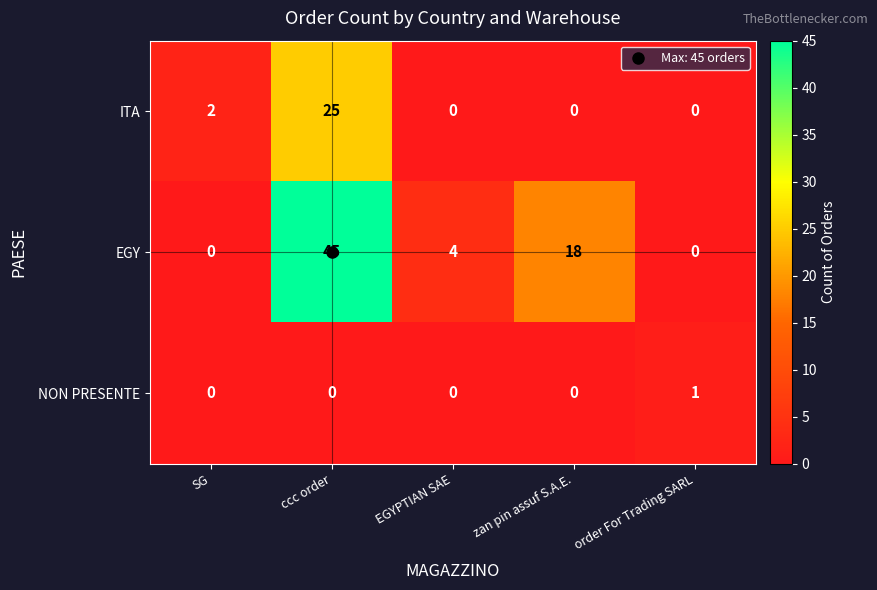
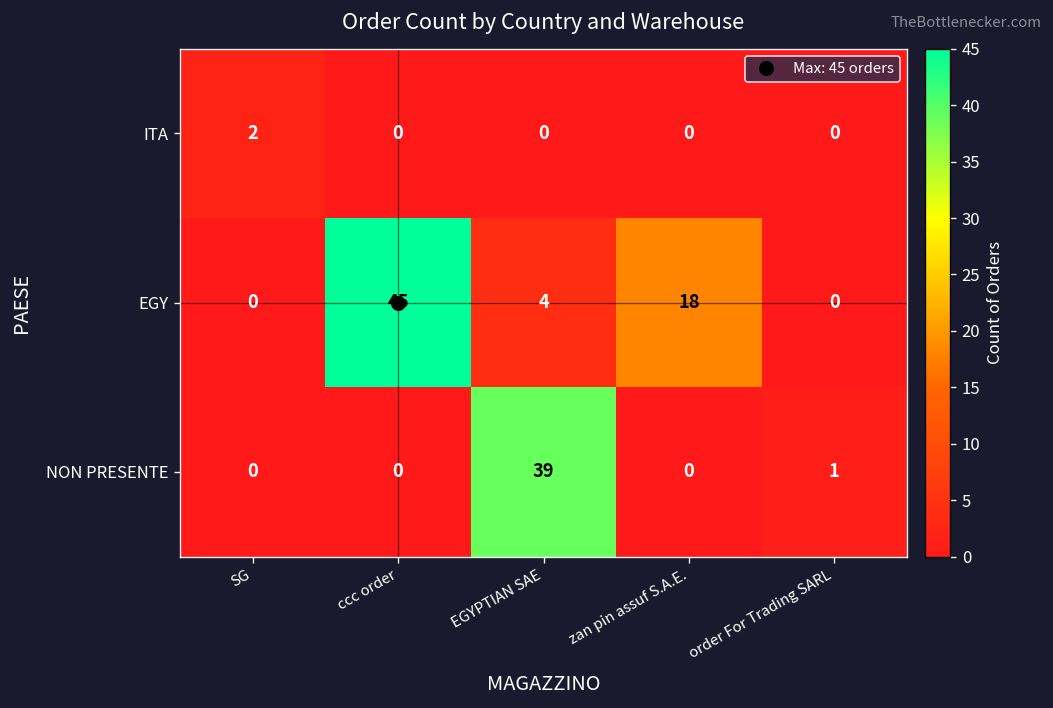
  {
    "ITA": {
      "SG": 2,
-     "ccc order": 25,
+     "ccc order": 0,
      "EGYPTIAN SAE": 0,
      "zan pin assuf S.A.E.": 0,
      "order For Trading SARL": 0
    },
    "EGY": {
      "SG": 0,
      "EGYPTIAN SAE": 4,
      "zan pin assuf S.A.E.": 18,
      "order For Trading SARL": 0
    },
    "NON PRESENTE": {
      "SG": 0,
      "ccc order": 0,
-     "EGYPTIAN SAE": 0,
+     "EGYPTIAN SAE": 39,
      "zan pin assuf S.A.E.": 0,
      "order For Trading SARL": 1
    }
  }
